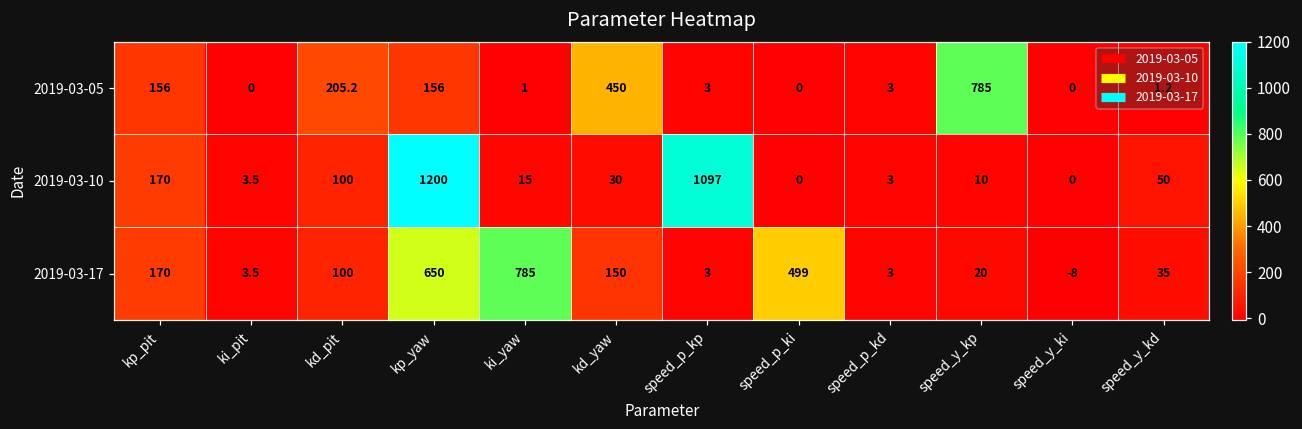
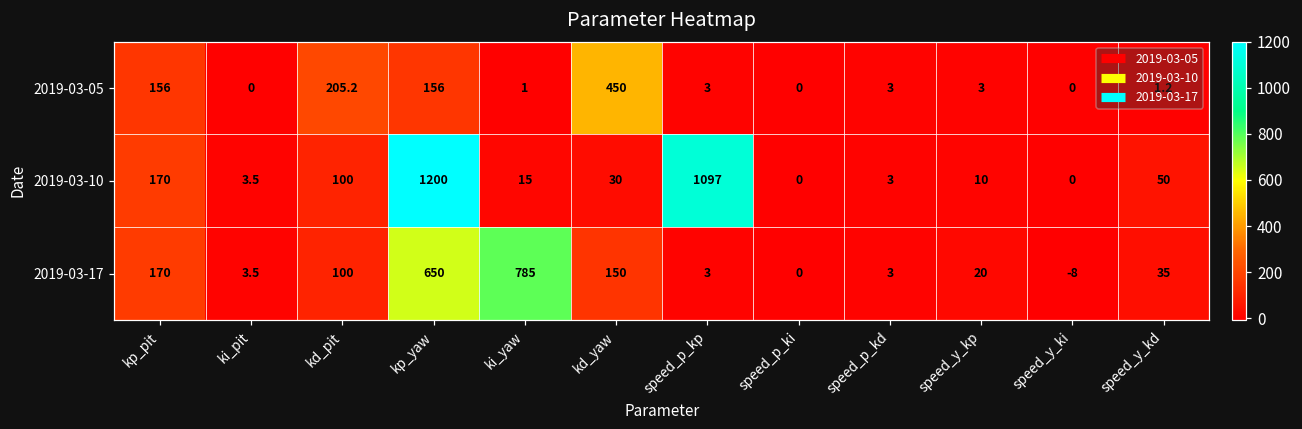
  {
    "2019-03-05": {
      "kp_pit": 156,
      "ki_pit": 0,
      "kd_pit": 205.2,
      "kp_yaw": 156,
      "ki_yaw": 1,
      "kd_yaw": 450,
      "speed_p_kp": 3,
      "speed_p_ki": 0,
      "speed_p_kd": 3,
-     "speed_y_kp": 785,
+     "speed_y_kp": 3,
      "speed_y_ki": 0
    },
    "2019-03-10": {
      "kp_pit": 170,
      "ki_pit": 3.5,
      "kd_pit": 100,
      "kp_yaw": 1200,
      "ki_yaw": 15,
      "kd_yaw": 30,
      "speed_p_kp": 1097,
      "speed_p_ki": 0,
      "speed_p_kd": 3,
      "speed_y_kp": 10,
      "speed_y_ki": 0,
      "speed_y_kd": 50
    },
    "2019-03-17": {
      "kp_pit": 170,
      "ki_pit": 3.5,
      "kd_pit": 100,
      "kp_yaw": 650,
      "ki_yaw": 785,
      "kd_yaw": 150,
      "speed_p_kp": 3,
-     "speed_p_ki": 499,
+     "speed_p_ki": 0,
      "speed_p_kd": 3,
      "speed_y_kp": 20,
      "speed_y_ki": -8,
      "speed_y_kd": 35
    }
  }
